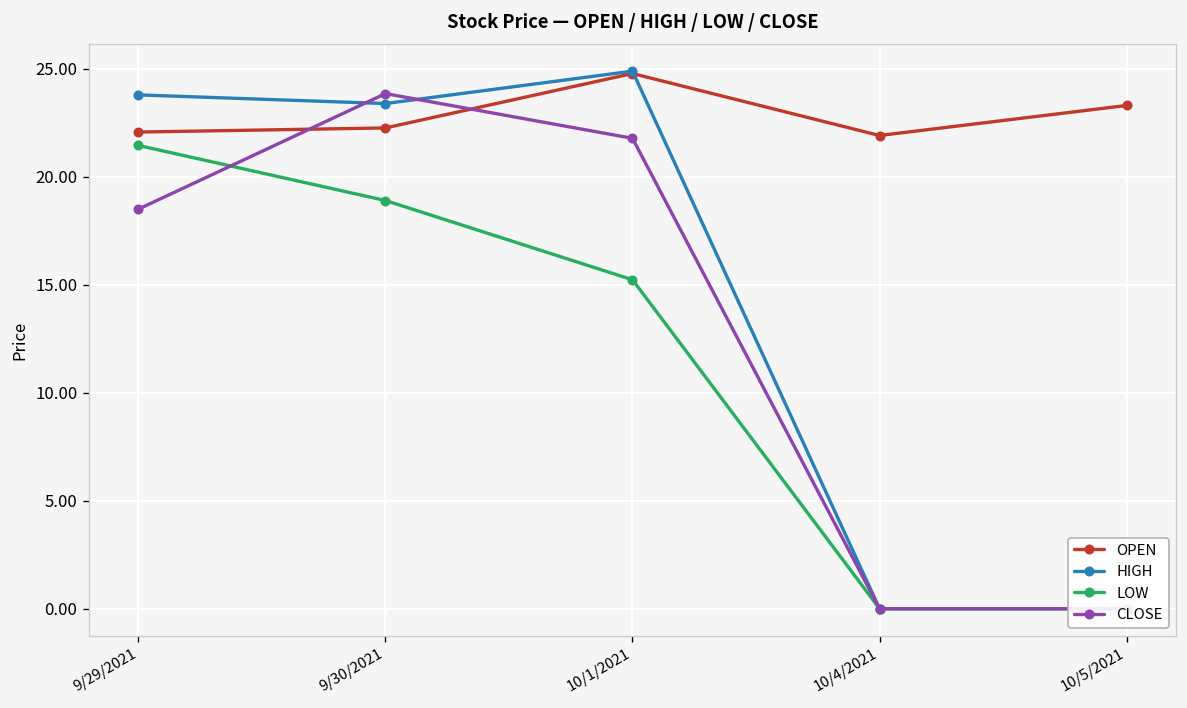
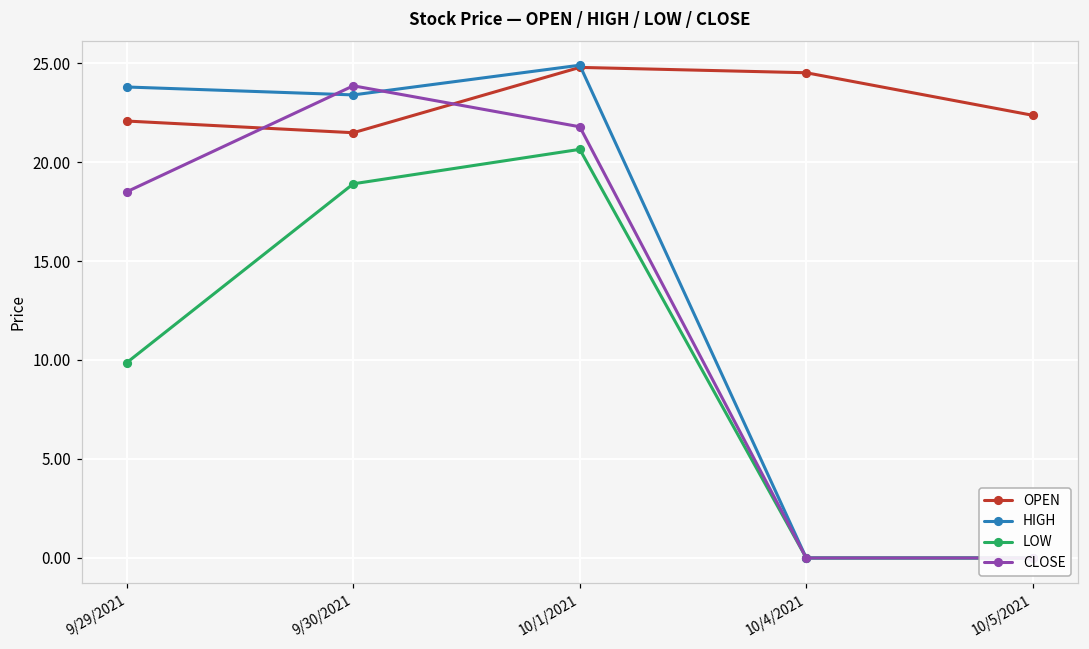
  {
    "OPEN": {
      "9/29/2021": 22.1,
-     "9/30/2021": 22.3,
-     "10/4/2021": 21.9,
-     "10/5/2021": 23.3
+     "9/30/2021": 21.5,
+     "10/4/2021": 24.5,
+     "10/5/2021": 22.4
    },
    "HIGH": {
      "9/29/2021": 23.8,
      "9/30/2021": 23.4
    },
    "LOW": {
-     "9/29/2021": 21.5,
+     "9/29/2021": 9.9,
      "9/30/2021": 18.9,
-     "10/1/2021": 15.2
+     "10/1/2021": 20.6
    },
    "CLOSE": {
      "9/29/2021": 18.5,
      "9/30/2021": 23.9,
      "10/1/2021": 21.8
    }
  }
